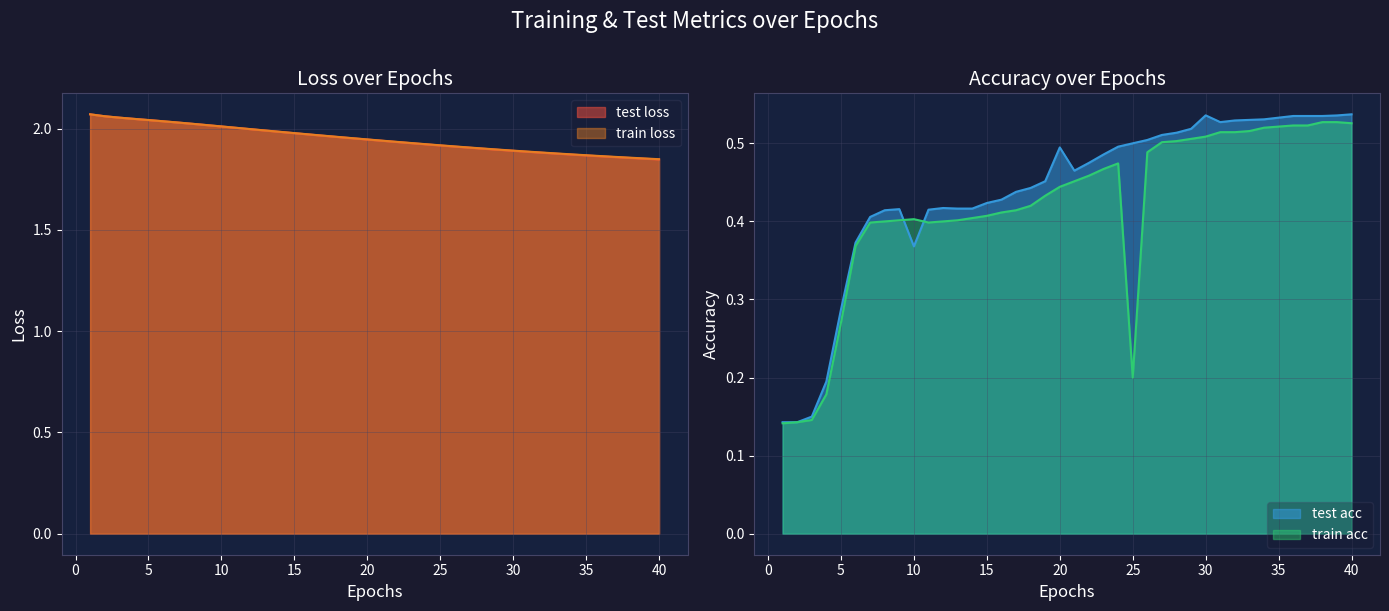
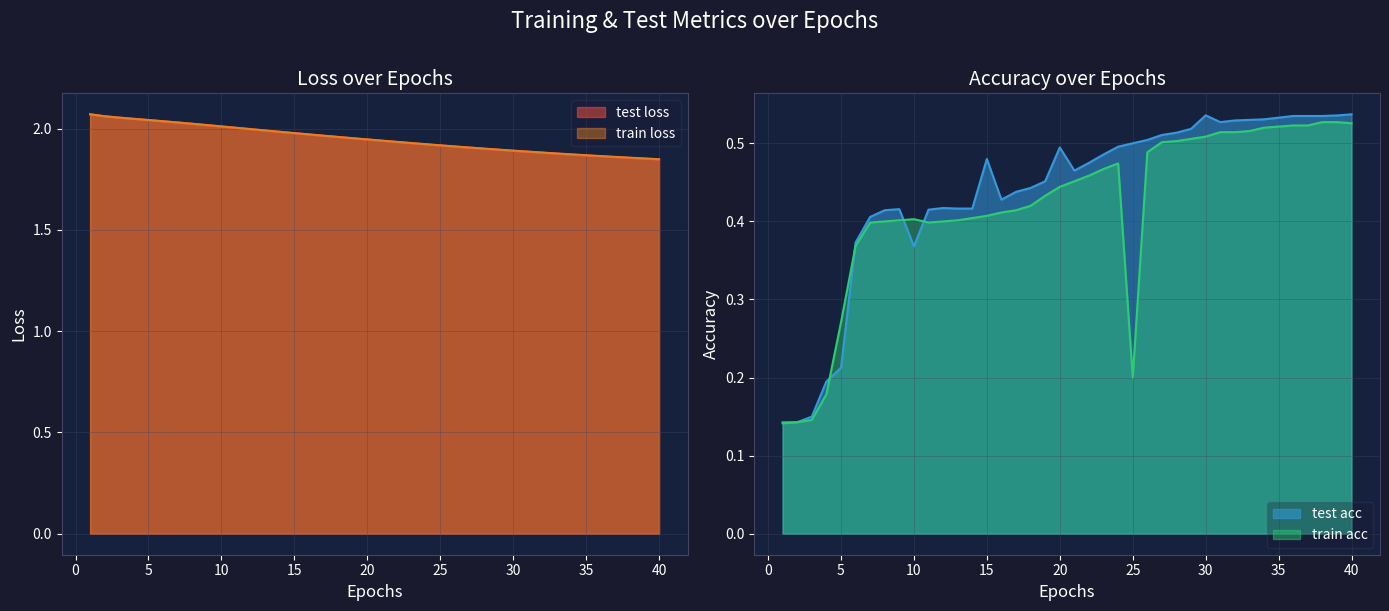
  {
    "Accuracy over Epochs": {
      "test acc": {
-       "5": 0.29,
+       "5": 0.21,
        "10": 0.37,
-       "15": 0.42,
+       "15": 0.48,
        "20": 0.49,
        "25": 0.50,
        "30": 0.54,
        "35": 0.53,
        "40": 0.54
      },
      "train acc": {
        "5": 0.27,
        "10": 0.40,
        "15": 0.41,
        "20": 0.44,
        "25": 0.20,
        "30": 0.51,
        "35": 0.52,
        "40": 0.53
      }
    }
  }
